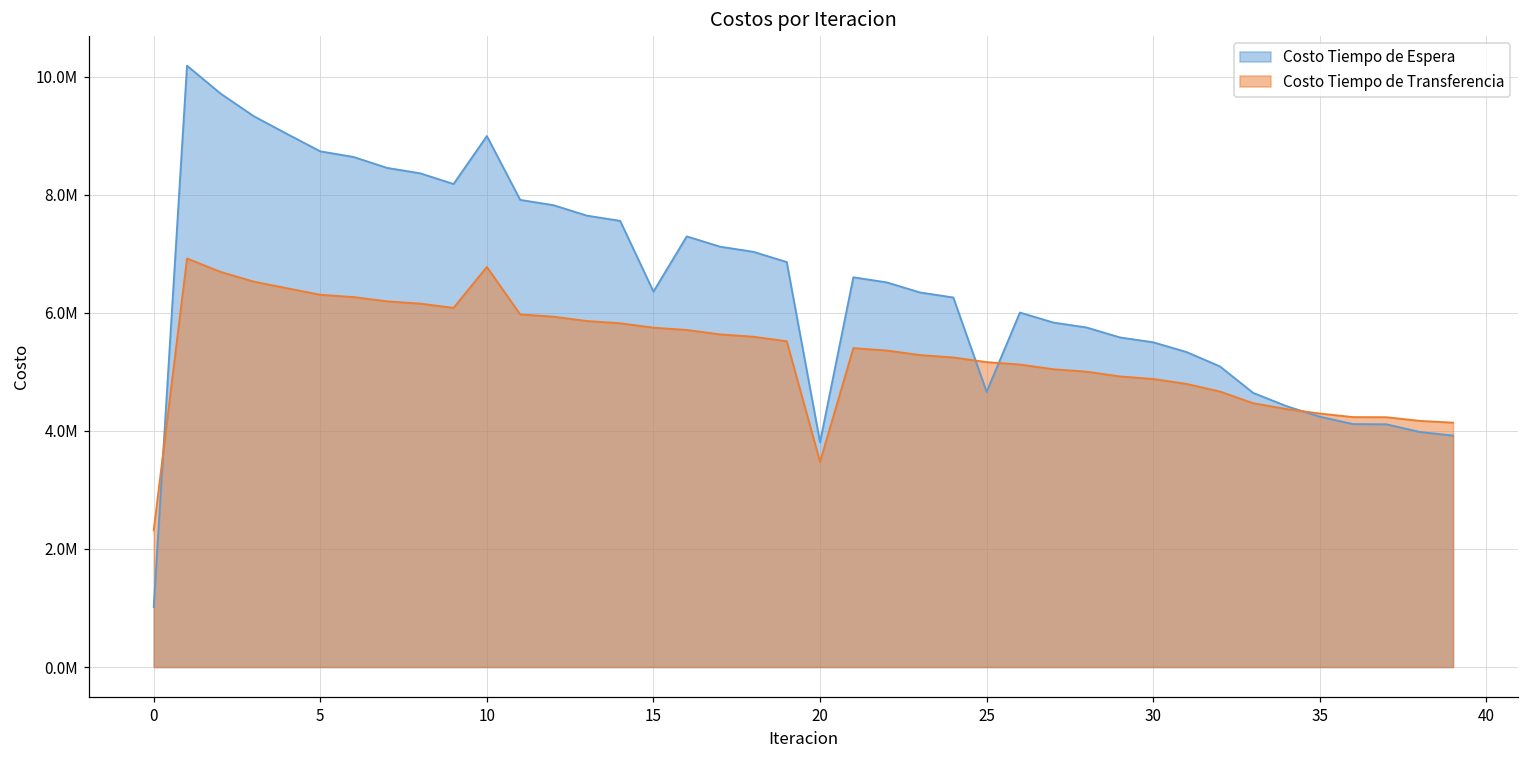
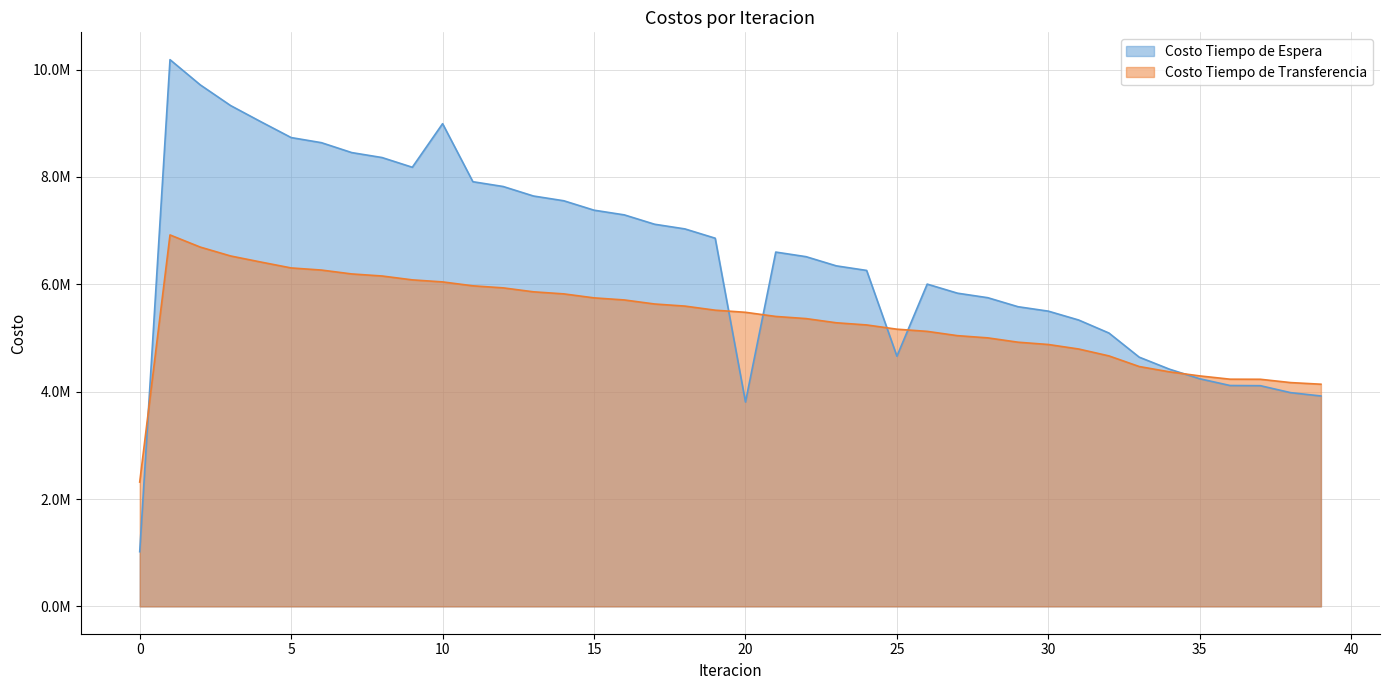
  {
    "Costo Tiempo de Espera": {
      "0": 1000000,
      "5": 8700000,
      "10": 9000000,
-     "15": 6400000,
+     "15": 7400000,
      "20": 3800000,
      "25": 4700000,
      "30": 5500000,
      "35": 4200000
    },
    "Costo Tiempo de Transferencia": {
      "0": 2300000,
      "5": 6300000,
-     "10": 6800000,
+     "10": 6000000,
      "15": 5700000,
-     "20": 3500000,
+     "20": 5500000,
      "25": 5200000,
      "30": 4900000,
      "35": 4300000
    }
  }
